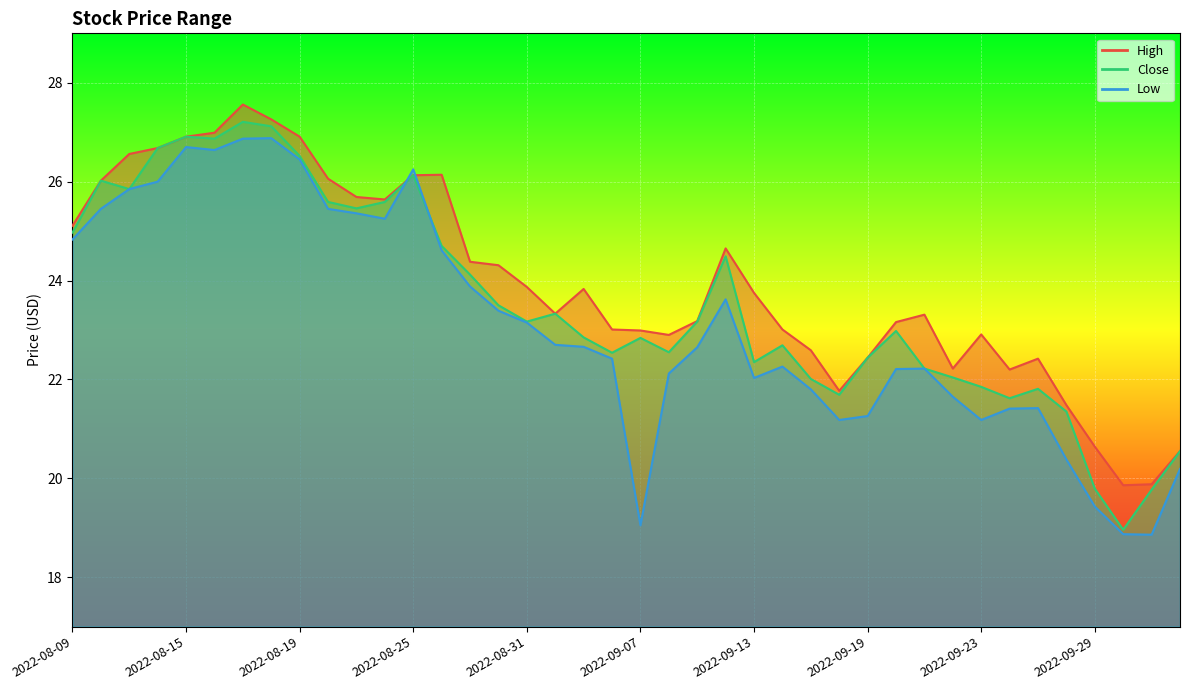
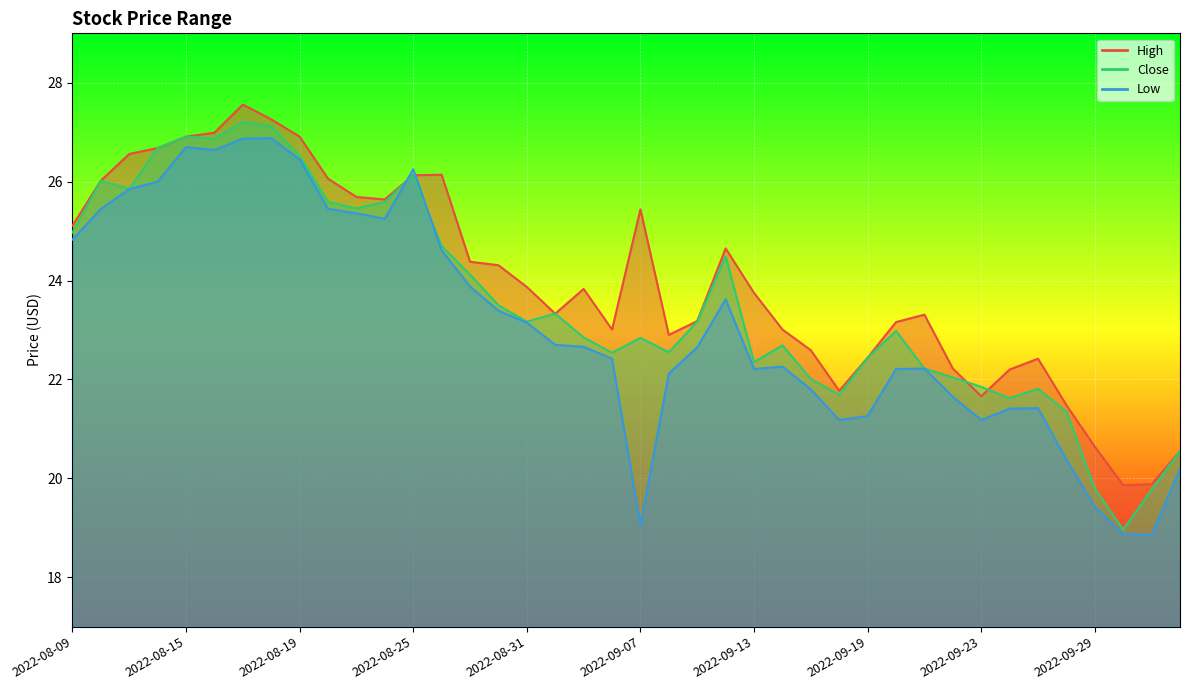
  {
    "High": {
      "2022-08-09": 25.1,
      "2022-08-19": 26.9,
      "2022-08-31": 23.9,
-     "2022-09-07": 23.0,
+     "2022-09-07": 25.4,
      "2022-09-13": 23.8,
-     "2022-09-23": 22.9,
+     "2022-09-23": 21.7,
      "2022-09-29": 20.6
    },
    "Close": {
      "2022-08-09": 25.0,
      "2022-08-19": 26.5,
      "2022-09-07": 22.8,
      "2022-09-13": 22.4,
      "2022-09-23": 21.9,
      "2022-09-29": 19.8
    },
    "Low": {
      "2022-08-09": 24.8,
      "2022-08-15": 26.7,
      "2022-08-19": 26.5,
      "2022-08-25": 26.3,
      "2022-09-07": 19.1,
-     "2022-09-13": 22.0,
+     "2022-09-13": 22.2,
      "2022-09-19": 21.3,
      "2022-09-23": 21.2,
      "2022-09-29": 19.4
    }
  }
